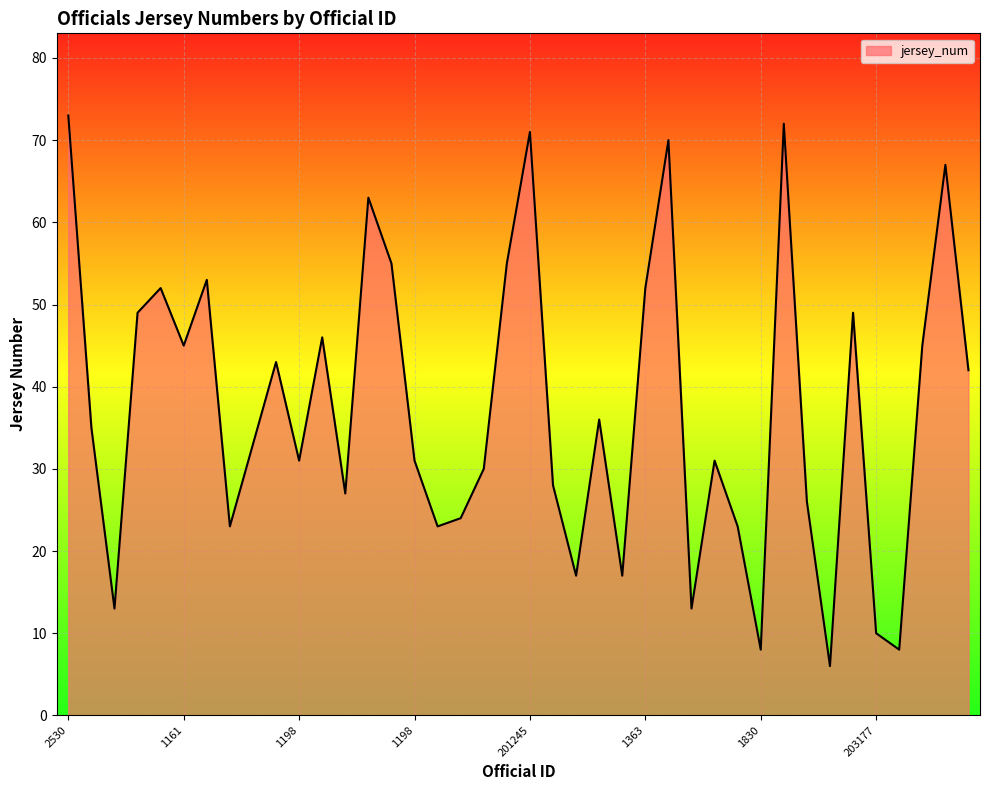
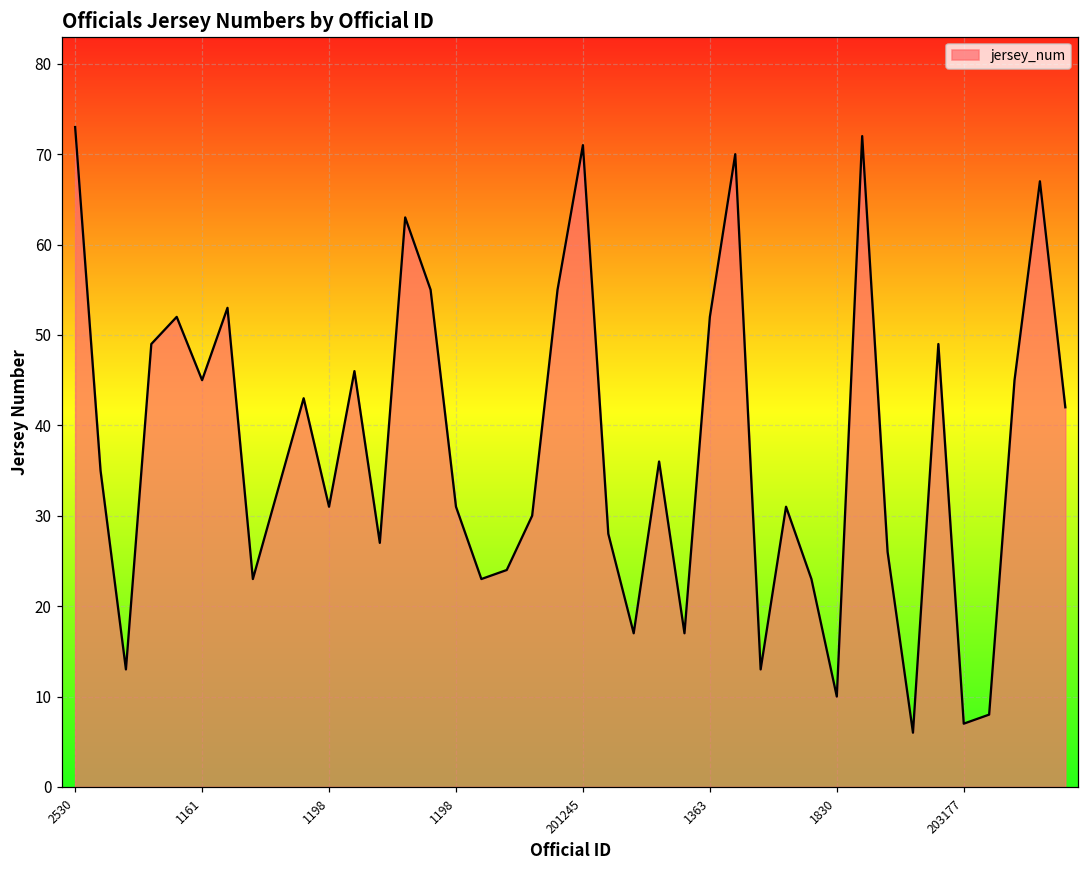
  {
    "2530": 73,
    "1161": 45,
    "201245": 71,
    "1363": 52,
-   "1830": 8,
-   "203177": 10
+   "1830": 10,
+   "203177": 7
  }
